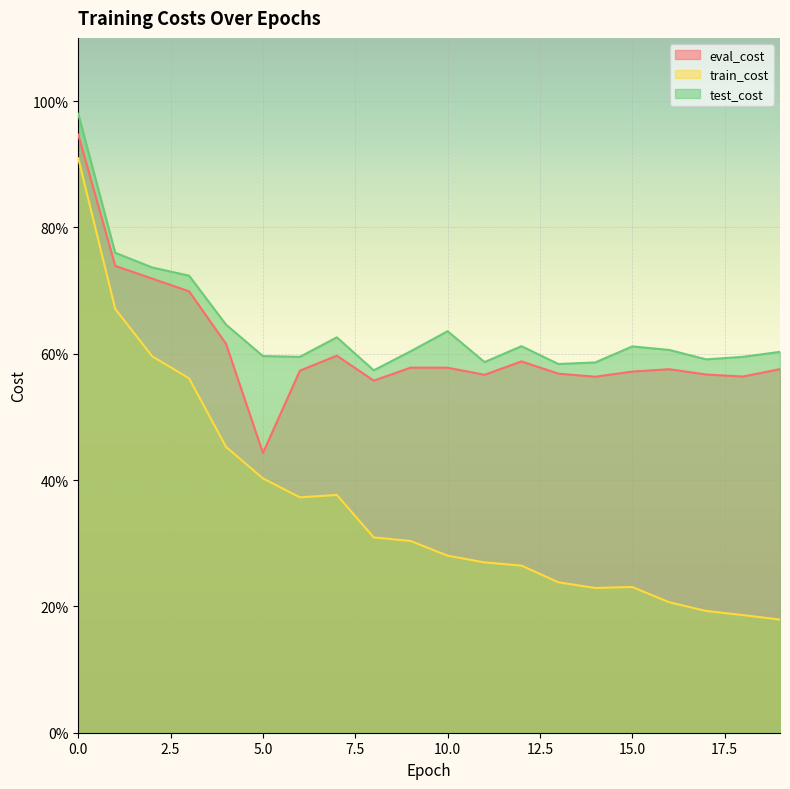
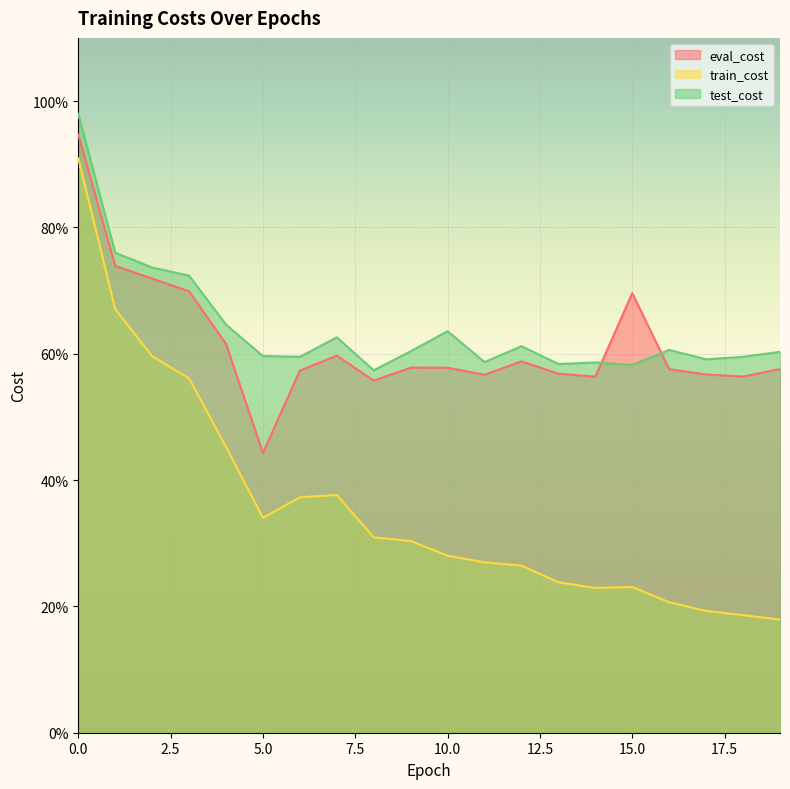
  {
    "eval_cost": {
      "0.0": "95%",
      "5.0": "44%",
      "10.0": "58%",
-     "15.0": "57%"
+     "15.0": "70%"
    },
    "train_cost": {
      "0.0": "91%",
-     "5.0": "40%",
+     "5.0": "34%",
      "10.0": "28%",
      "15.0": "23%"
    },
    "test_cost": {
      "0.0": "98%",
      "5.0": "60%",
      "10.0": "64%",
-     "15.0": "61%"
+     "15.0": "58%"
    }
  }
